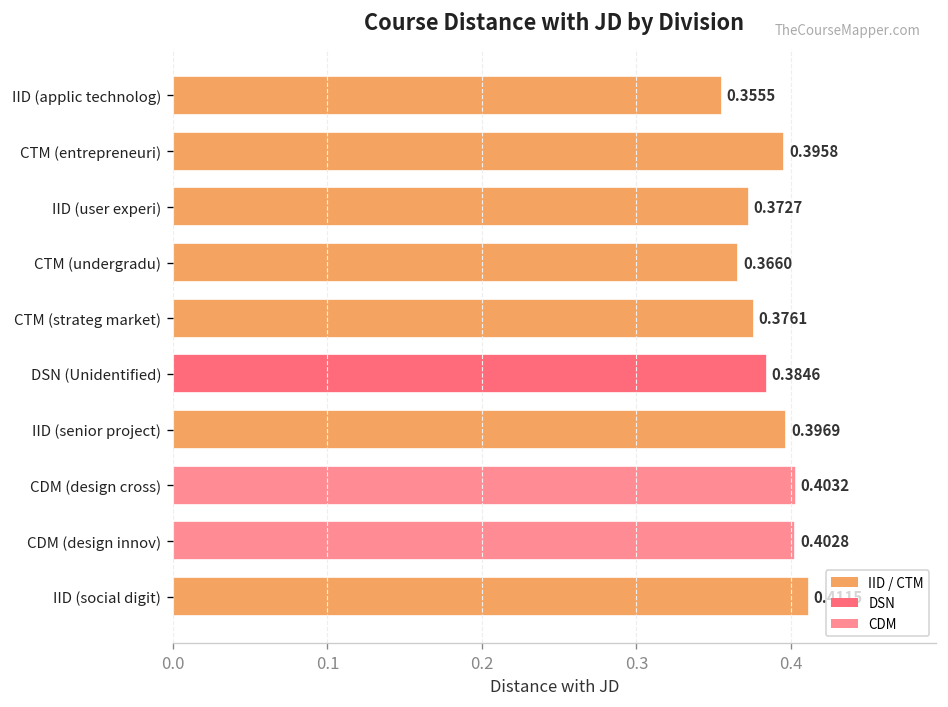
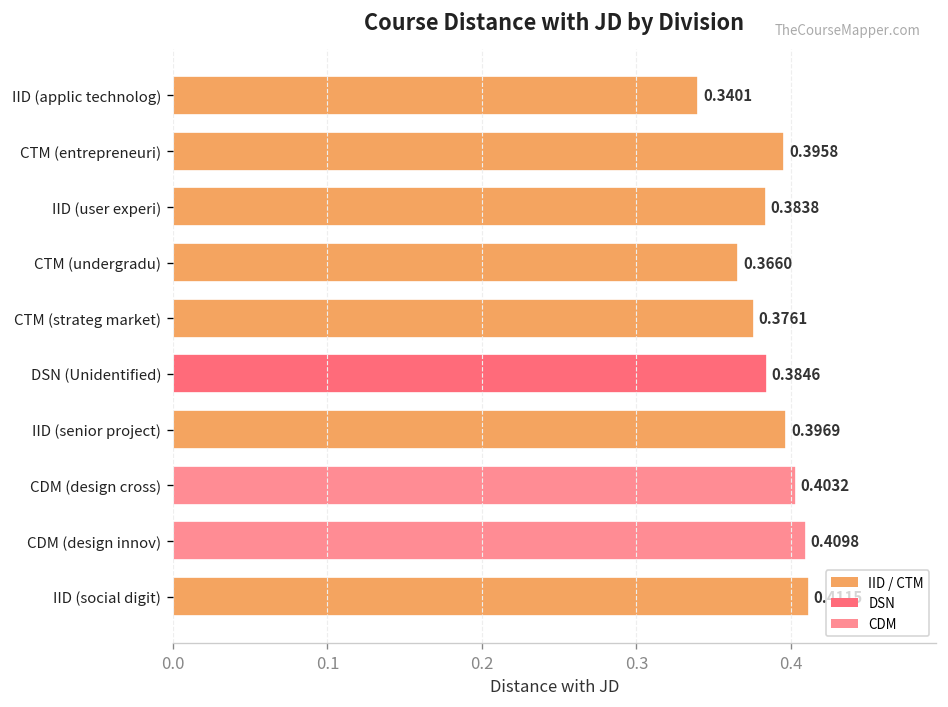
  {
-   "IID (applic technolog)": 0.3555,
+   "IID (applic technolog)": 0.3401,
    "CTM (entrepreneuri)": 0.3958,
-   "IID (user experi)": 0.3727,
+   "IID (user experi)": 0.3838,
    "CTM (undergradu)": 0.3660,
    "CTM (strateg market)": 0.3761,
    "DSN (Unidentified)": 0.3846,
    "IID (senior project)": 0.3969,
    "CDM (design cross)": 0.4032,
-   "CDM (design innov)": 0.4028
+   "CDM (design innov)": 0.4098
  }
